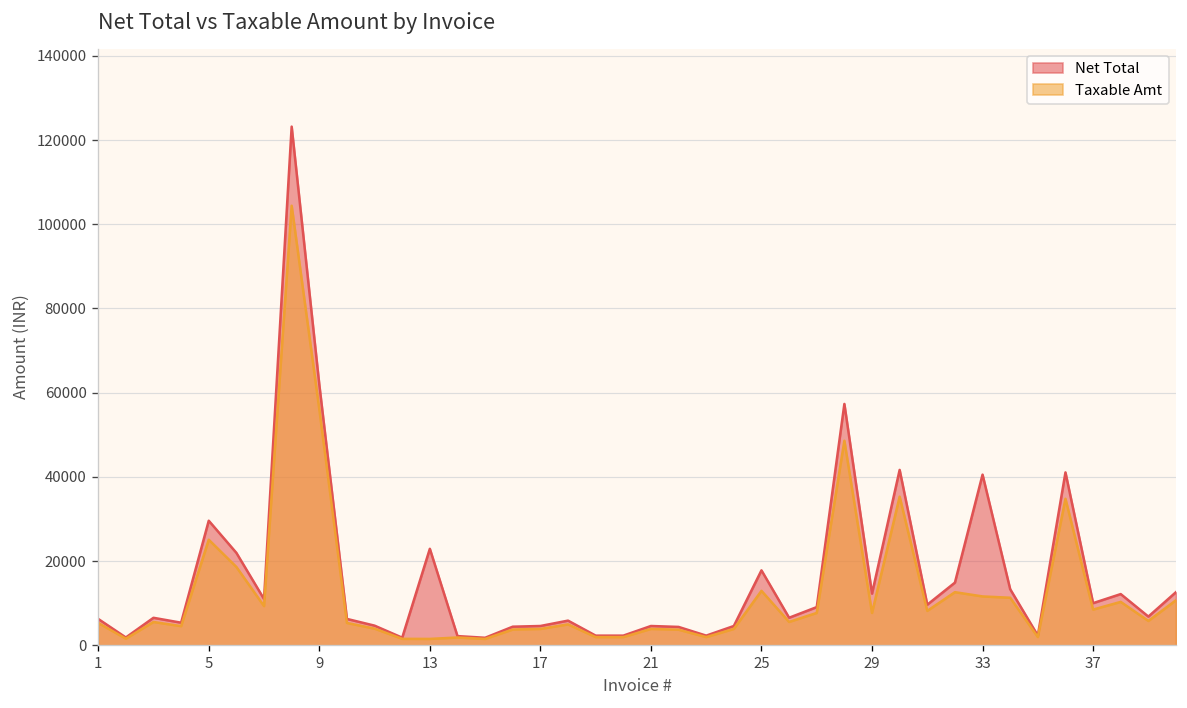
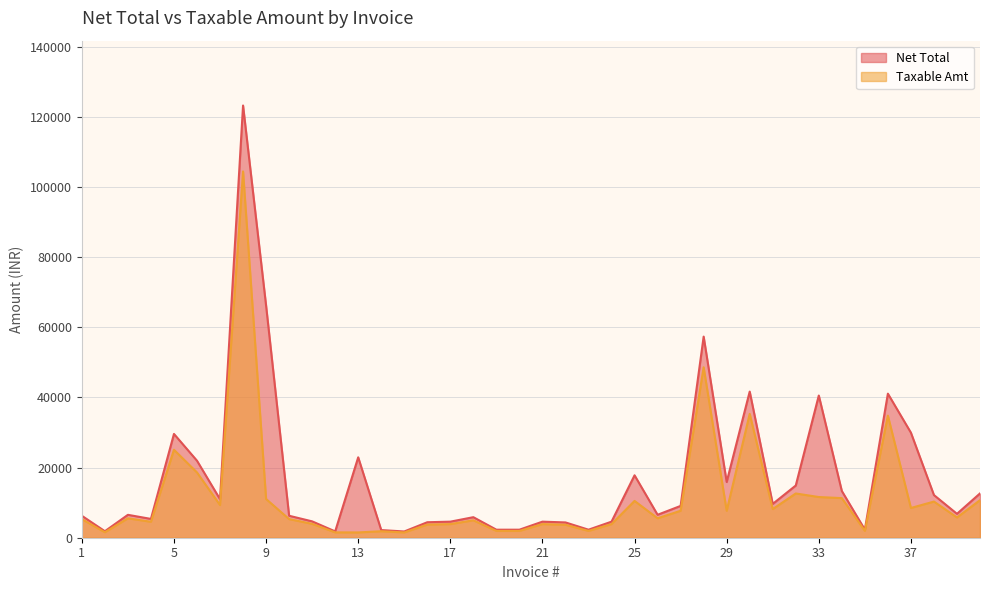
  {
    "Net Total": {
      "1": 6000,
      "5": 30000,
-     "9": 62000,
+     "9": 66000,
      "13": 23000,
      "25": 18000,
-     "29": 12000,
+     "29": 16000,
      "33": 41000,
-     "37": 10000
+     "37": 30000
    },
    "Taxable Amt": {
      "1": 5000,
      "5": 25000,
-     "9": 56000,
+     "9": 11000,
      "13": 2000,
-     "25": 13000,
+     "25": 10000,
      "29": 8000,
      "33": 12000,
      "37": 8000
    }
  }
